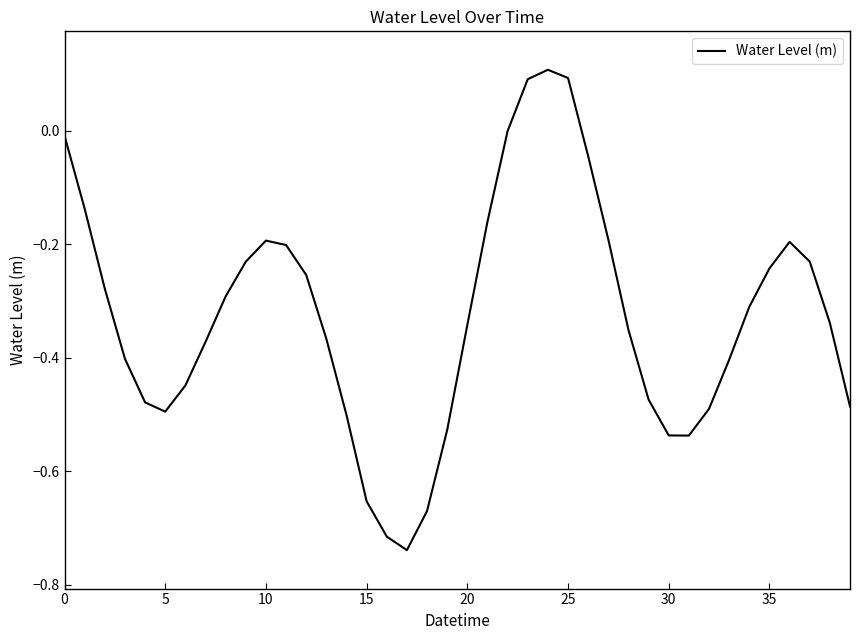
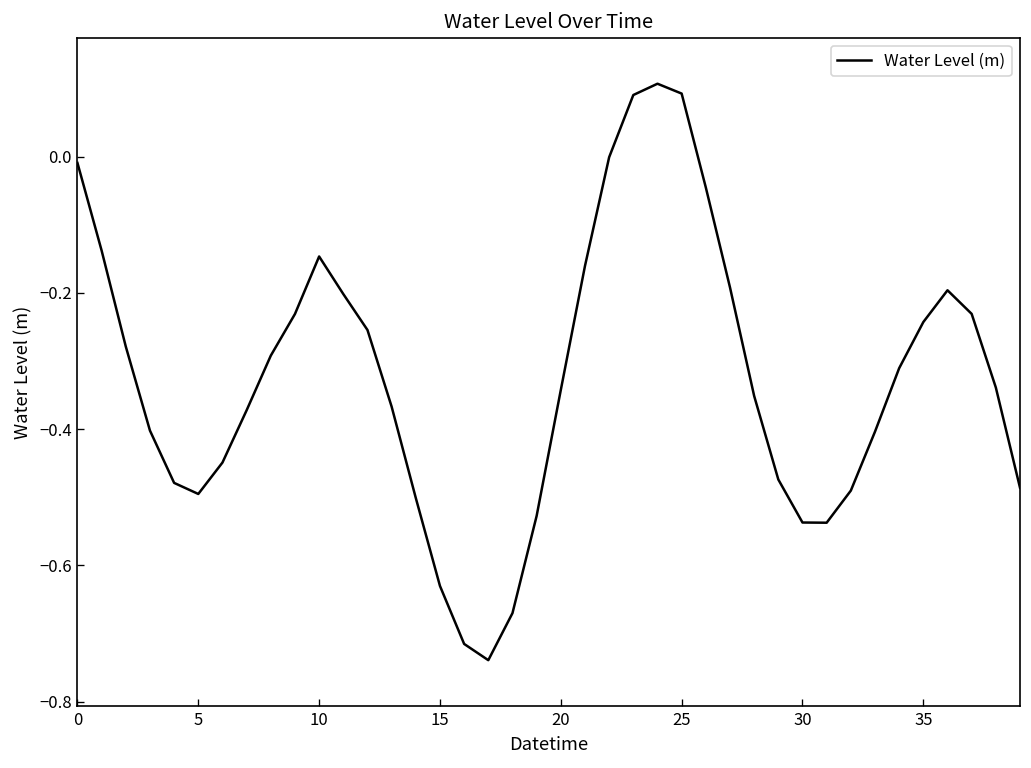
  {
    "0": -0.01,
    "5": -0.50,
-   "10": -0.19,
-   "15": -0.65,
+   "10": -0.15,
+   "15": -0.63,
    "20": -0.34,
    "25": 0.09,
    "30": -0.54,
    "35": -0.24
  }
